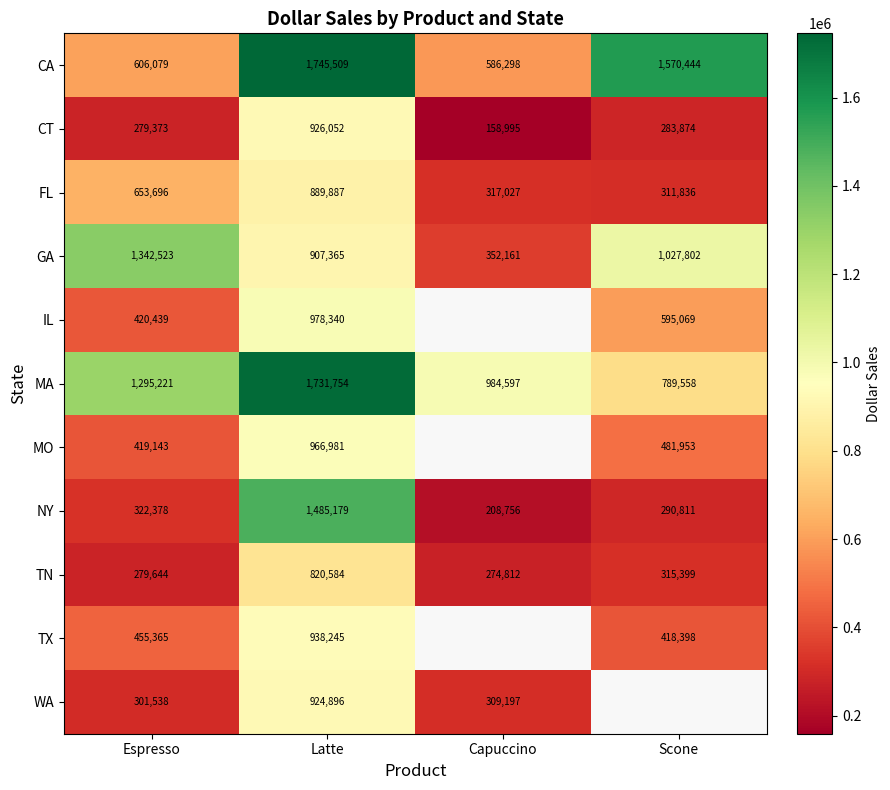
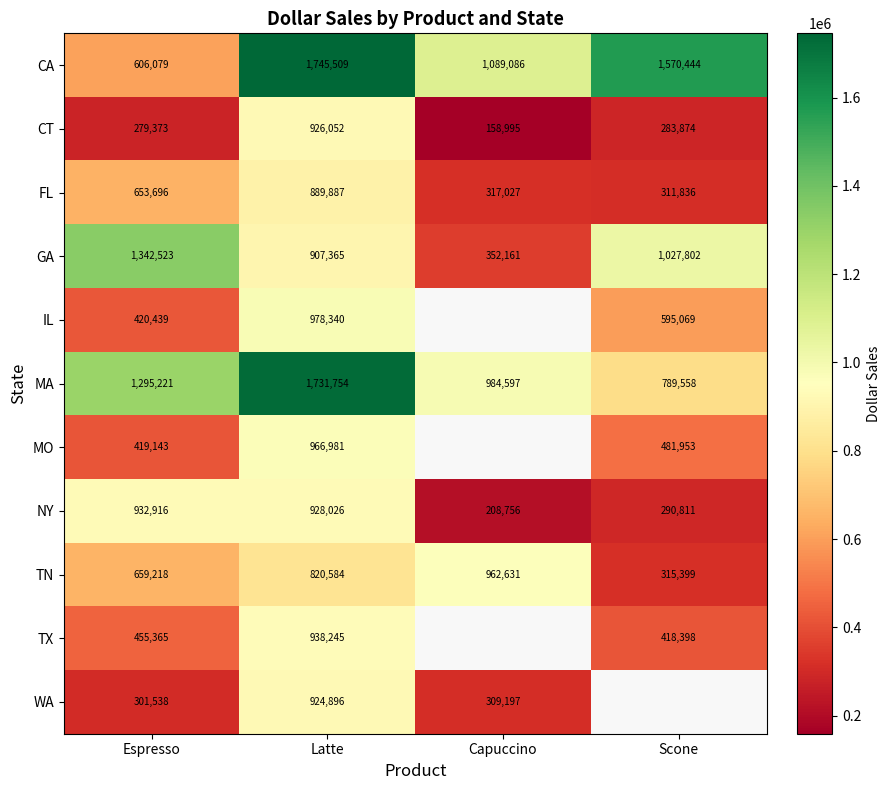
  {
    "CA": {
      "Espresso": "606,079",
      "Latte": "1,745,509",
-     "Capuccino": "586,298",
+     "Capuccino": "1,089,086",
      "Scone": "1,570,444"
    },
    "CT": {
      "Espresso": "279,373",
      "Latte": "926,052",
      "Capuccino": "158,995",
      "Scone": "283,874"
    },
    "FL": {
      "Espresso": "653,696",
      "Latte": "889,887",
      "Capuccino": "317,027",
      "Scone": "311,836"
    },
    "GA": {
      "Espresso": "1,342,523",
      "Latte": "907,365",
      "Capuccino": "352,161",
      "Scone": "1,027,802"
    },
    "IL": {
      "Espresso": "420,439",
      "Latte": "978,340",
      "Scone": "595,069"
    },
    "MA": {
      "Espresso": "1,295,221",
      "Latte": "1,731,754",
      "Capuccino": "984,597",
      "Scone": "789,558"
    },
    "MO": {
      "Espresso": "419,143",
      "Latte": "966,981",
      "Scone": "481,953"
    },
    "NY": {
-     "Espresso": "322,378",
-     "Latte": "1,485,179",
+     "Espresso": "932,916",
+     "Latte": "928,026",
      "Capuccino": "208,756",
      "Scone": "290,811"
    },
    "TN": {
-     "Espresso": "279,644",
+     "Espresso": "659,218",
      "Latte": "820,584",
-     "Capuccino": "274,812",
+     "Capuccino": "962,631",
      "Scone": "315,399"
    },
    "TX": {
      "Espresso": "455,365",
      "Latte": "938,245",
      "Scone": "418,398"
    },
    "WA": {
      "Espresso": "301,538",
      "Latte": "924,896",
      "Capuccino": "309,197"
    }
  }
